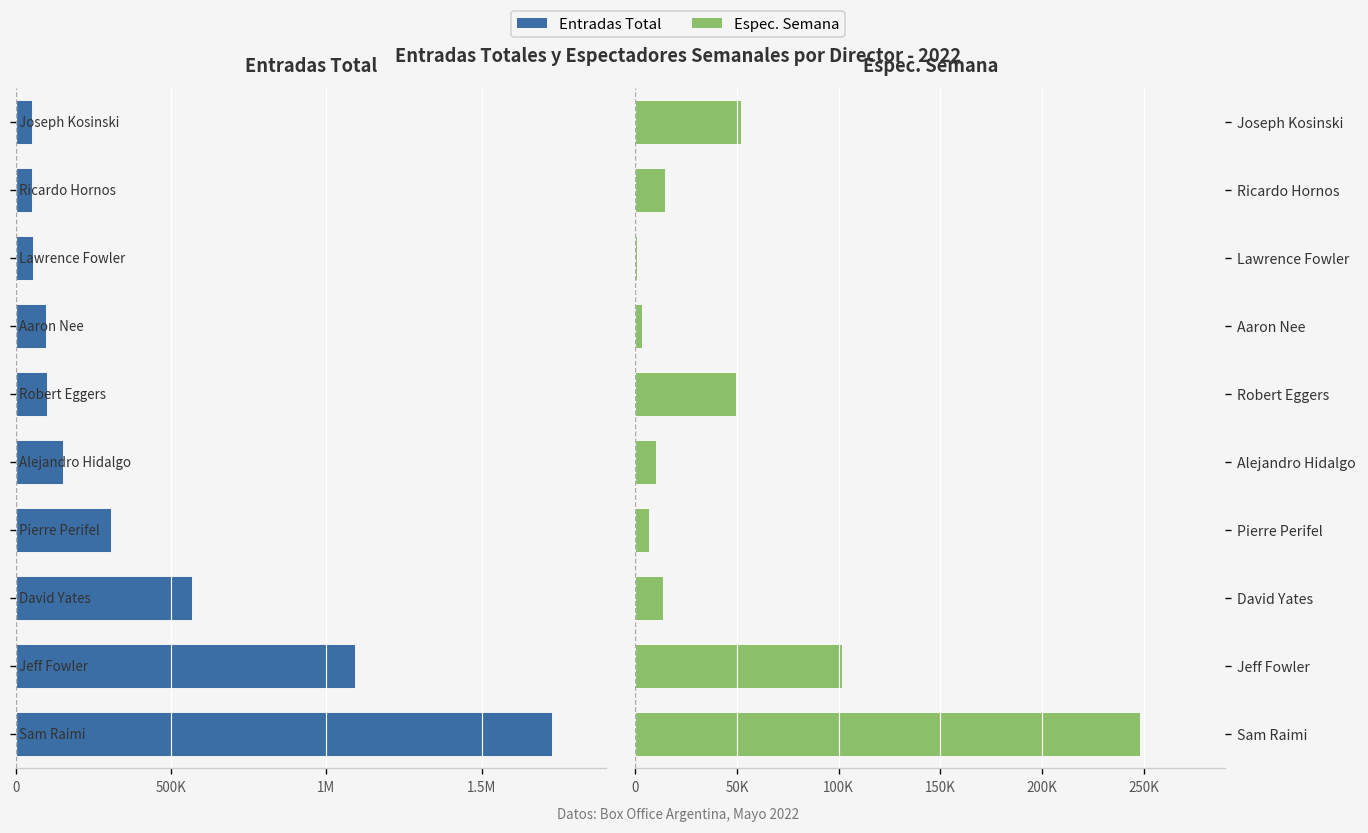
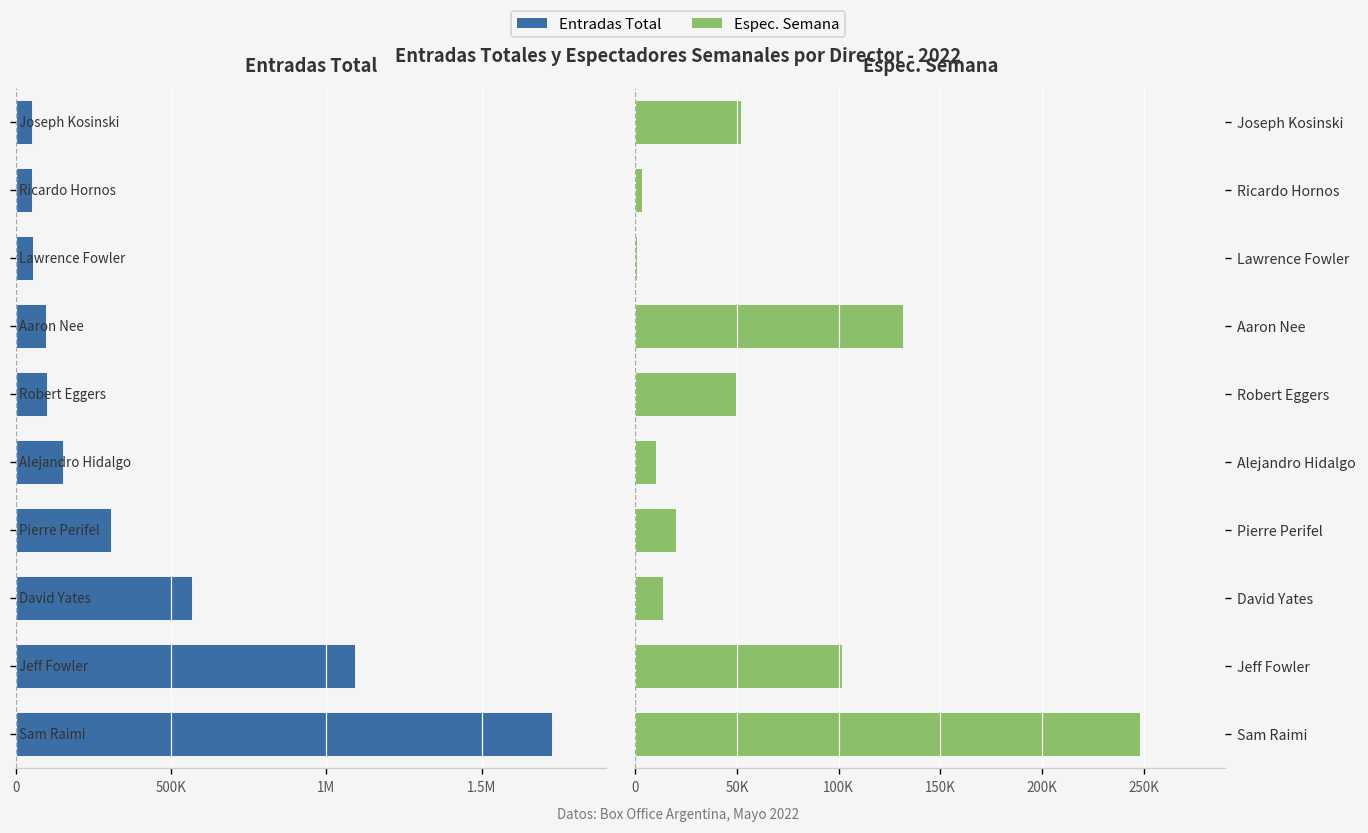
  {
    "Espec. Semana": {
      "Joseph Kosinski": 52000,
-     "Ricardo Hornos": 15000,
-     "Aaron Nee": 3000,
+     "Ricardo Hornos": 3000,
+     "Aaron Nee": 132000,
      "Robert Eggers": 49000,
      "Alejandro Hidalgo": 10000,
-     "Pierre Perifel": 7000,
+     "Pierre Perifel": 20000,
      "David Yates": 14000,
      "Jeff Fowler": 102000,
      "Sam Raimi": 248000
    }
  }
